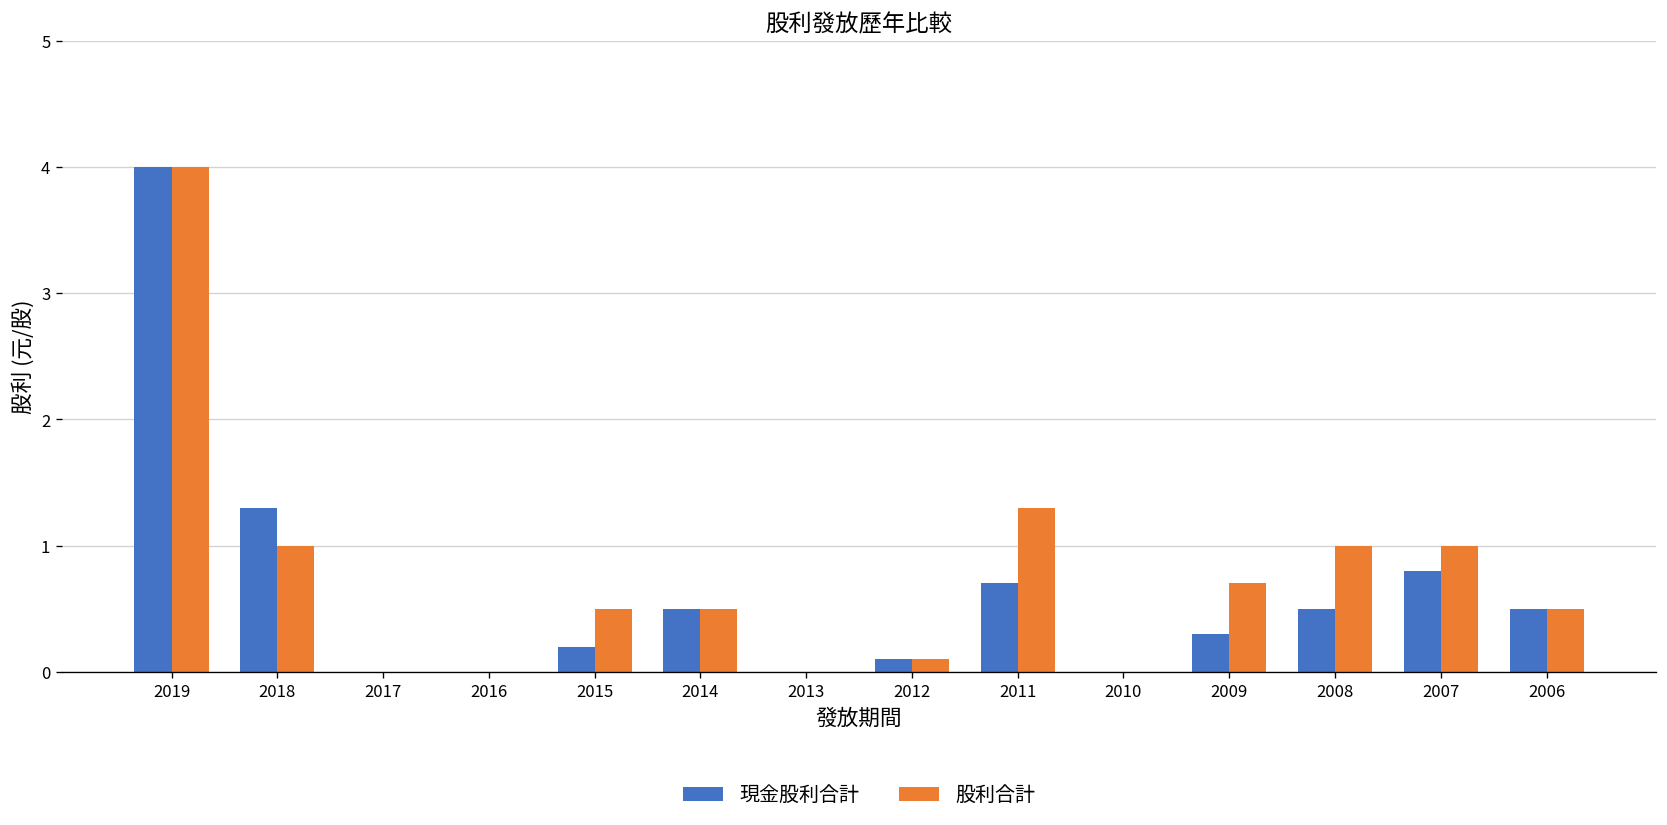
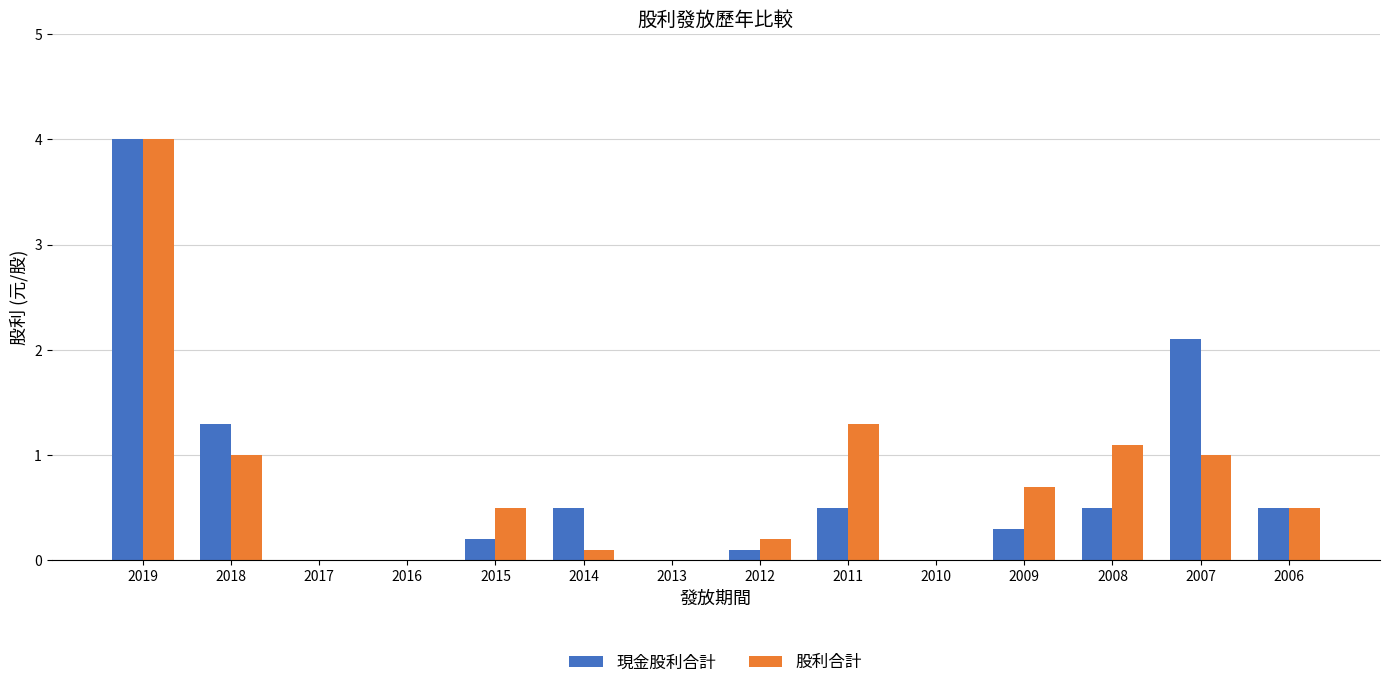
  {
    "現金股利合計": {
      "2019": 4.0,
      "2018": 1.3,
      "2017": 0.0,
      "2016": 0.0,
      "2015": 0.2,
      "2014": 0.5,
      "2013": 0.0,
      "2012": 0.1,
-     "2011": 0.7,
+     "2011": 0.5,
      "2010": 0.0,
      "2009": 0.3,
      "2008": 0.5,
-     "2007": 0.8,
+     "2007": 2.1,
      "2006": 0.5
    },
    "股利合計": {
      "2019": 4.0,
      "2018": 1.0,
      "2017": 0.0,
      "2016": 0.0,
      "2015": 0.5,
-     "2014": 0.5,
+     "2014": 0.1,
      "2013": 0.0,
-     "2012": 0.1,
+     "2012": 0.2,
      "2011": 1.3,
      "2010": 0.0,
      "2009": 0.7,
-     "2008": 1.0,
+     "2008": 1.1,
      "2007": 1.0,
      "2006": 0.5
    }
  }
